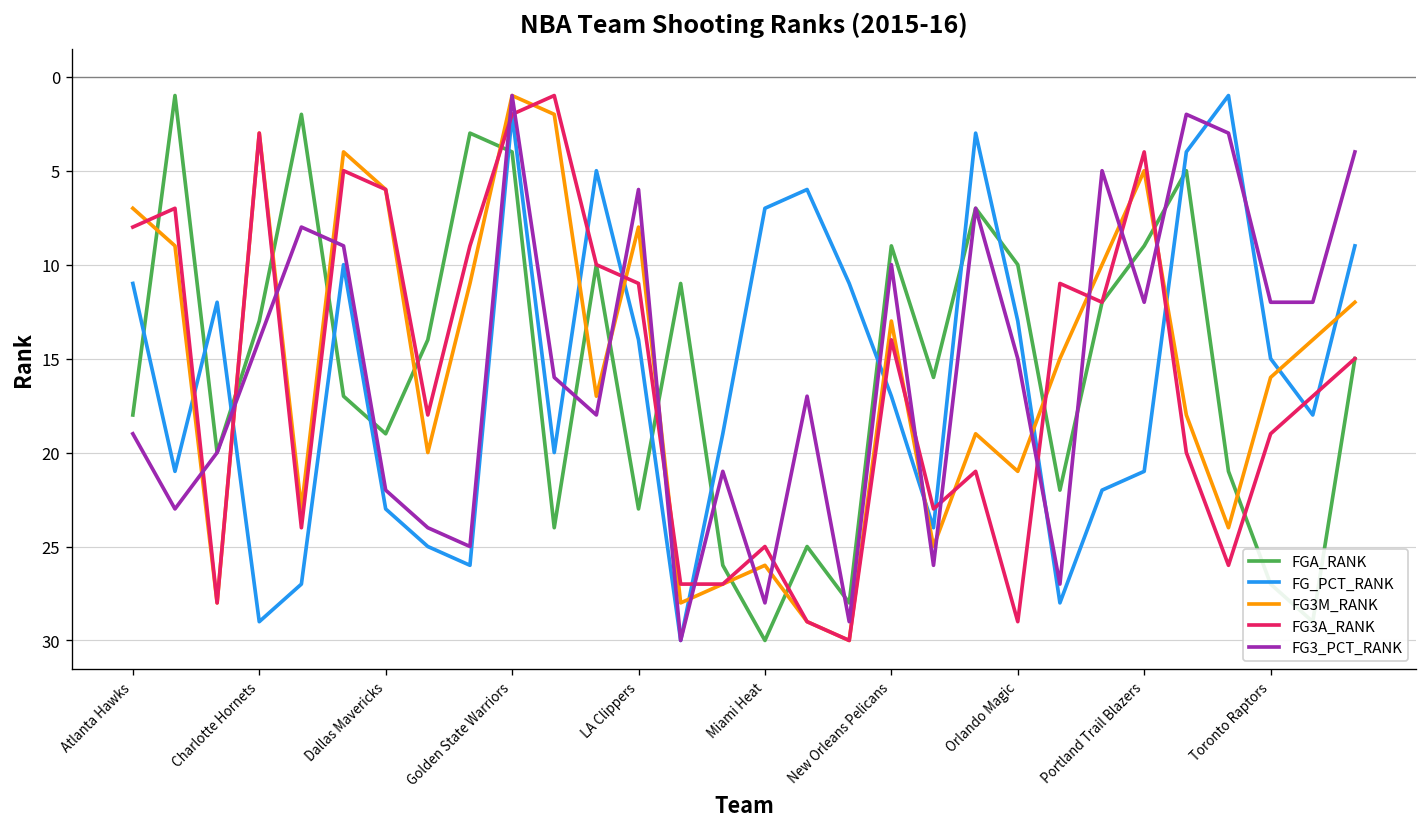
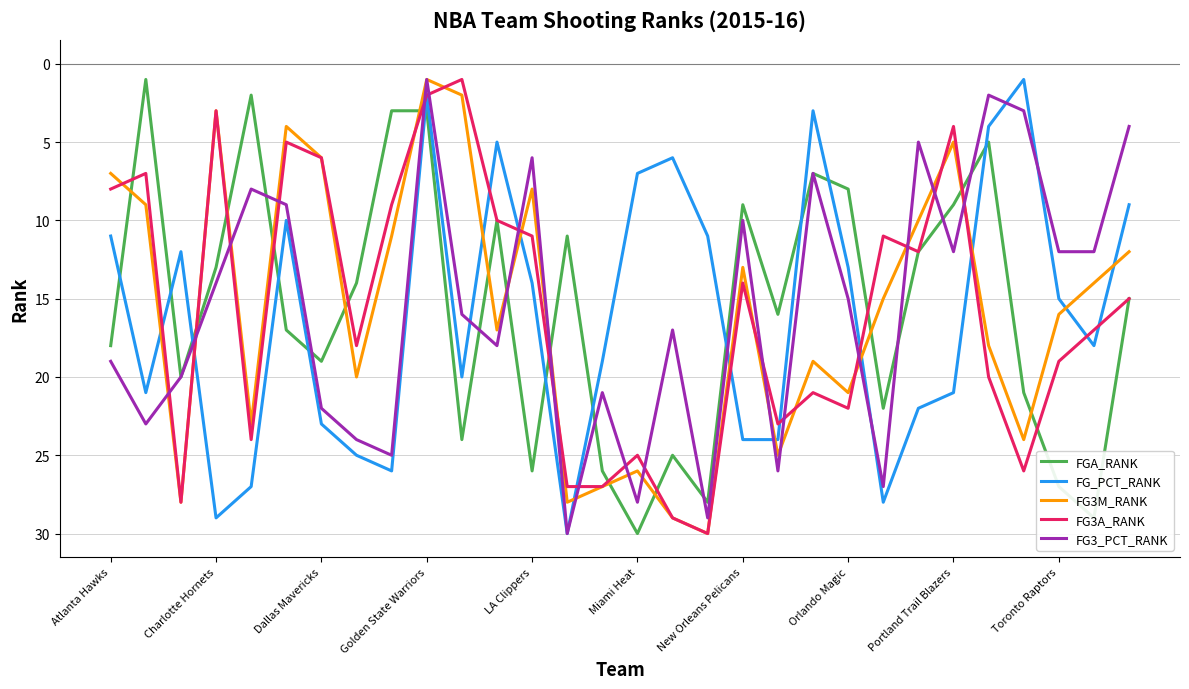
  {
    "FGA_RANK": {
      "Atlanta Hawks": 18,
      "Charlotte Hornets": 13,
      "Dallas Mavericks": 19,
-     "Golden State Warriors": 4,
-     "LA Clippers": 23,
+     "Golden State Warriors": 3,
+     "LA Clippers": 26,
      "Miami Heat": 30,
      "New Orleans Pelicans": 9,
-     "Orlando Magic": 10,
+     "Orlando Magic": 8,
      "Portland Trail Blazers": 9
    },
    "FG_PCT_RANK": {
      "Atlanta Hawks": 11,
      "Charlotte Hornets": 29,
      "Dallas Mavericks": 23,
      "LA Clippers": 14,
      "Miami Heat": 7,
-     "New Orleans Pelicans": 17,
+     "New Orleans Pelicans": 24,
      "Orlando Magic": 13,
      "Portland Trail Blazers": 21,
      "Toronto Raptors": 15
    },
    "FG3M_RANK": {
      "Atlanta Hawks": 7,
      "LA Clippers": 8,
      "Miami Heat": 26,
      "New Orleans Pelicans": 13,
      "Orlando Magic": 21,
      "Portland Trail Blazers": 5,
      "Toronto Raptors": 16
    },
    "FG3A_RANK": {
      "Atlanta Hawks": 8,
      "LA Clippers": 11,
      "Miami Heat": 25,
      "New Orleans Pelicans": 14,
-     "Orlando Magic": 29,
+     "Orlando Magic": 22,
      "Portland Trail Blazers": 4,
      "Toronto Raptors": 19
    },
    "FG3_PCT_RANK": {
      "Atlanta Hawks": 19,
      "Charlotte Hornets": 14,
      "Dallas Mavericks": 22,
      "LA Clippers": 6,
      "Miami Heat": 28,
      "New Orleans Pelicans": 10,
      "Orlando Magic": 15,
      "Portland Trail Blazers": 12,
      "Toronto Raptors": 12
    }
  }
